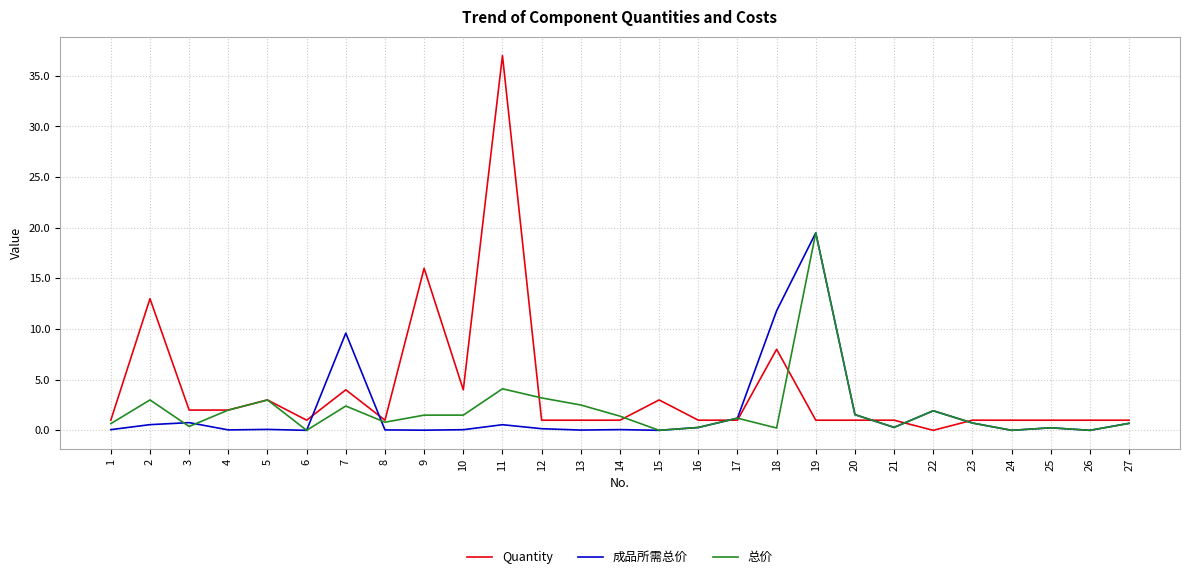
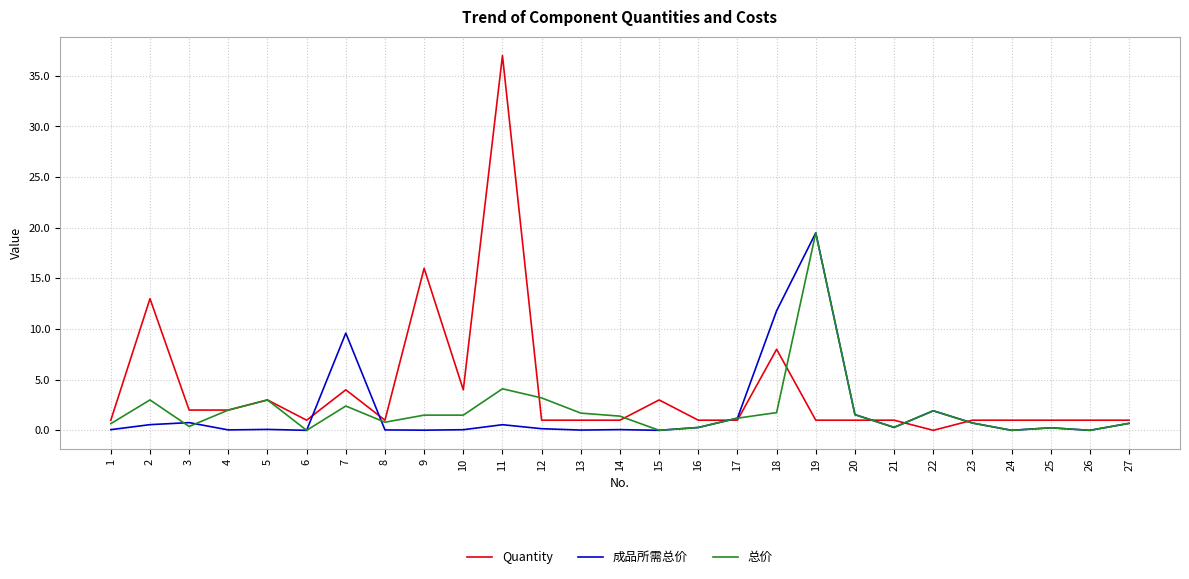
  {
    "Quantity": {
      "1": 1.0,
      "2": 13.0,
      "3": 2.0,
      "6": 1.0,
      "7": 4.0,
      "9": 16.0,
      "10": 4.0,
      "11": 37.0,
      "12": 1.0,
      "13": 1.0,
      "14": 1.0,
      "15": 3.0,
      "16": 1.0,
      "18": 8.0,
      "19": 1.0,
      "20": 1.0,
      "21": 1.0,
      "22": 0.0,
      "23": 1.0,
      "24": 1.0,
      "25": 1.0,
      "26": 1.0,
      "27": 1.0
    },
    "成品所需总价": {
      "1": 0.1,
      "2": 0.6,
      "3": 0.8,
      "4": 0.0,
      "5": 0.1,
      "7": 9.6,
      "8": 0.0,
      "9": 0.0,
      "10": 0.1,
      "11": 0.6,
      "12": 0.2,
      "13": 0.0,
      "14": 0.1,
      "18": 11.8
    },
    "总价": {
      "1": 0.7,
      "2": 3.0,
      "3": 0.4,
      "7": 2.4,
      "9": 1.5,
      "10": 1.5,
      "11": 4.1,
      "12": 3.2,
-     "13": 2.5,
+     "13": 1.7,
      "14": 1.4,
-     "18": 0.2
+     "18": 1.8
    }
  }
